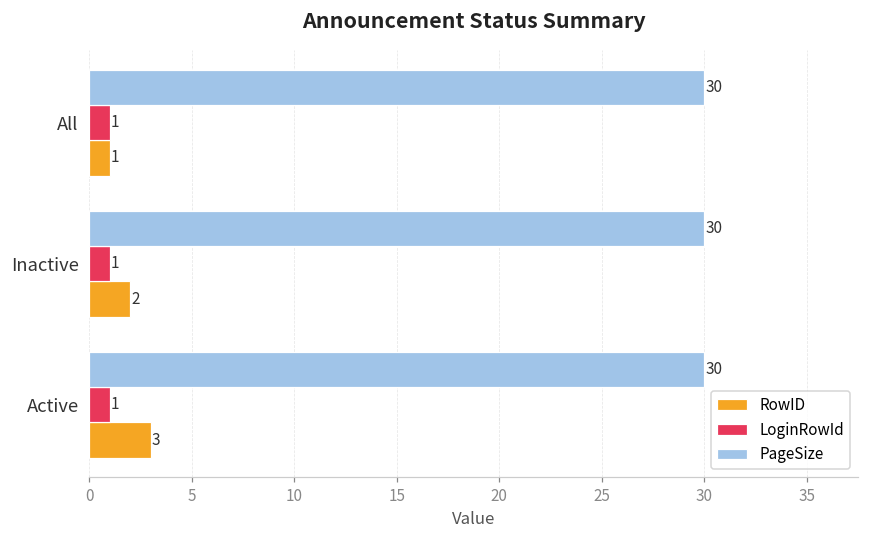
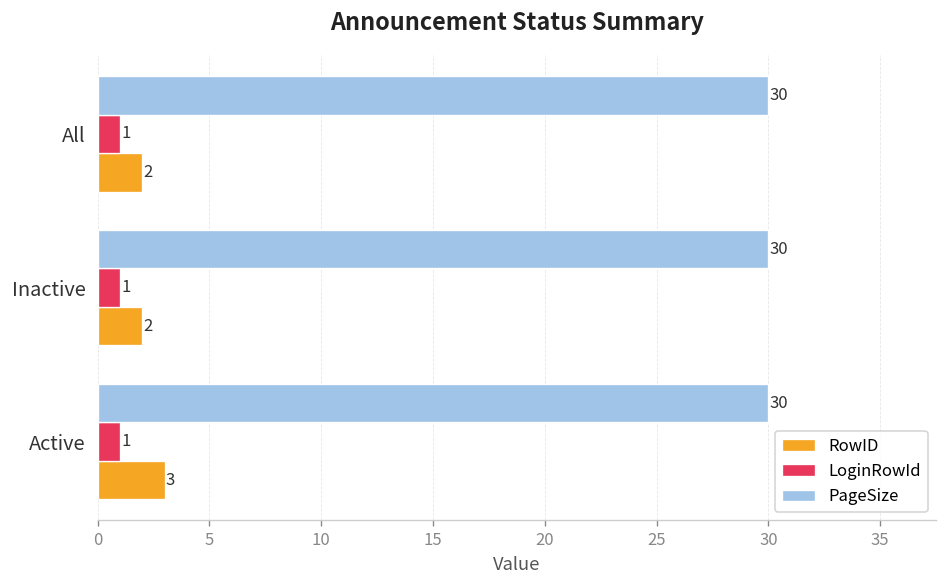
  {
    "RowID": {
-     "All": 1,
+     "All": 2,
      "Inactive": 2,
      "Active": 3
    },
    "LoginRowId": {
      "All": 1,
      "Inactive": 1,
      "Active": 1
    },
    "PageSize": {
      "All": 30,
      "Inactive": 30,
      "Active": 30
    }
  }
